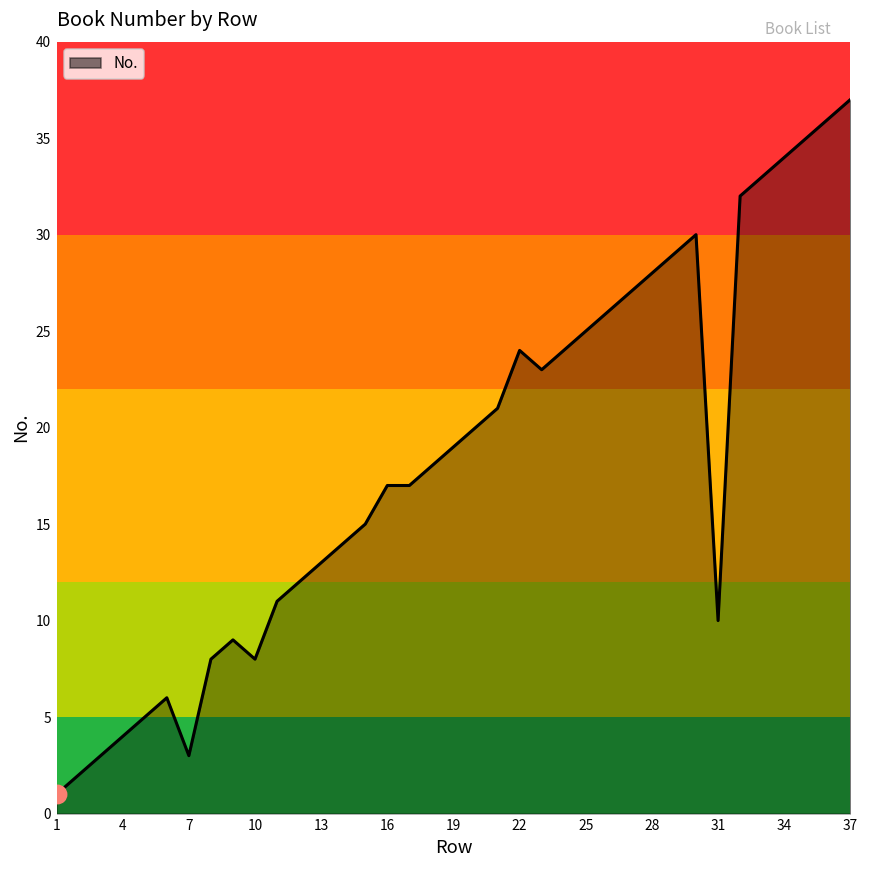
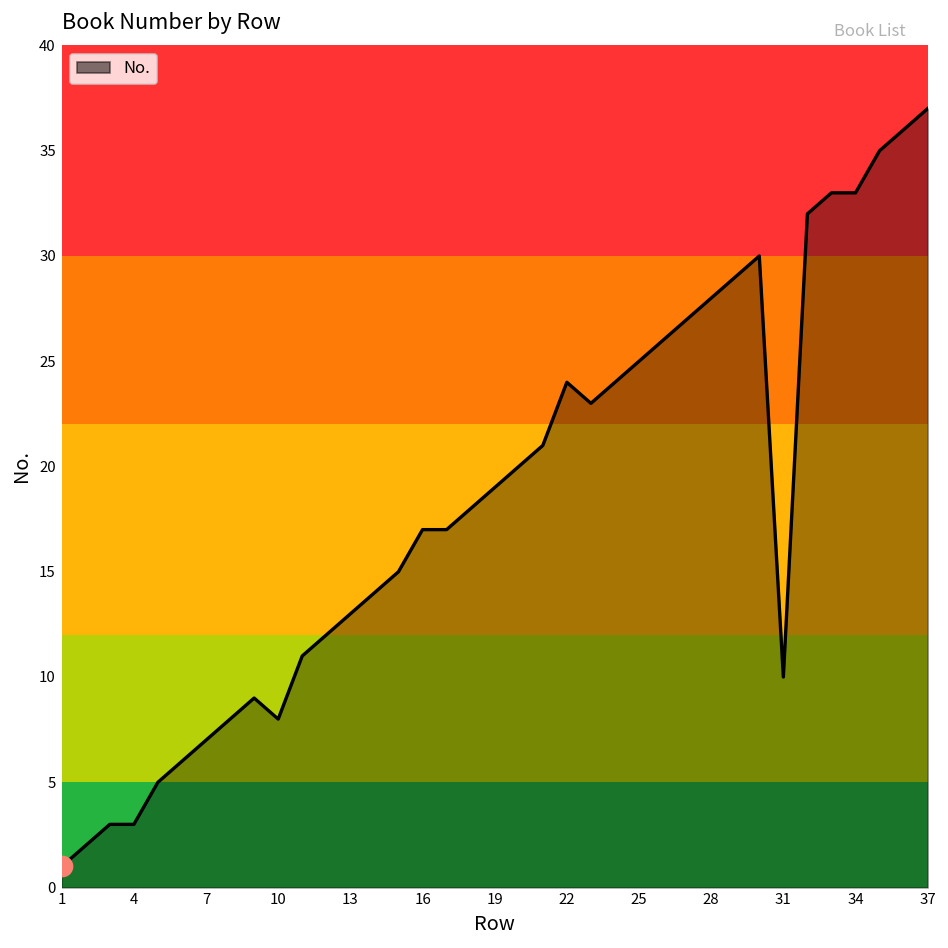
  {
    "No.": {
-     "4": 4,
-     "7": 3,
+     "4": 3,
+     "7": 7,
      "10": 8,
      "13": 13,
      "16": 17,
      "19": 19,
      "22": 24,
      "25": 25,
      "28": 28,
      "31": 10,
-     "34": 34,
+     "34": 33,
      "37": 37
    }
  }
